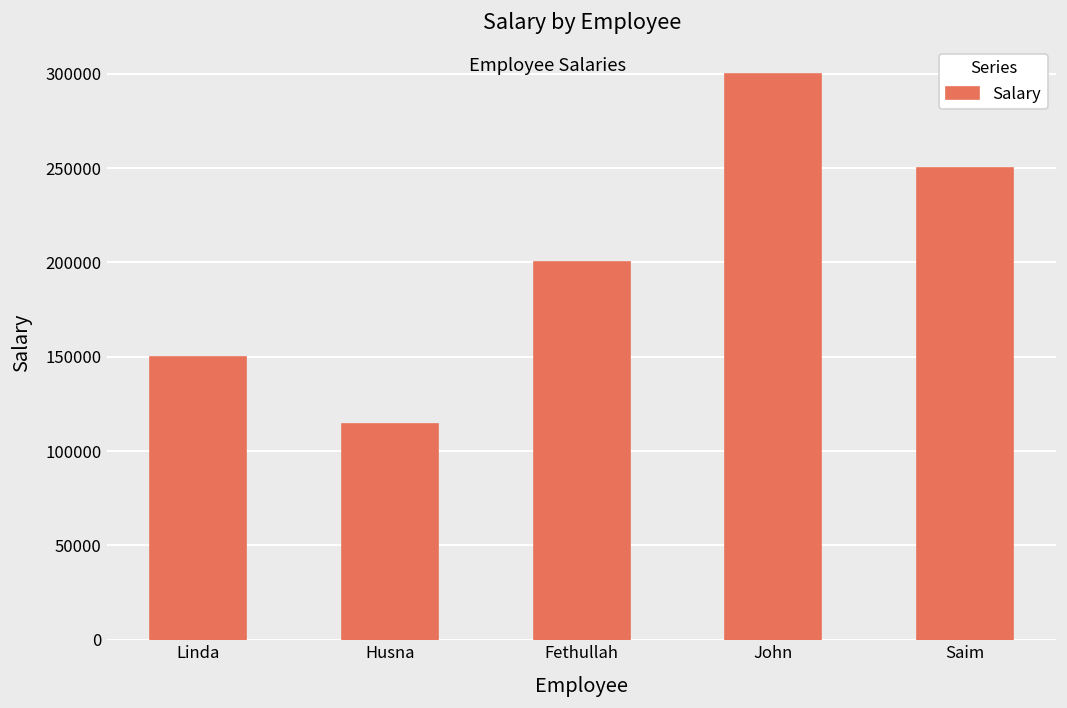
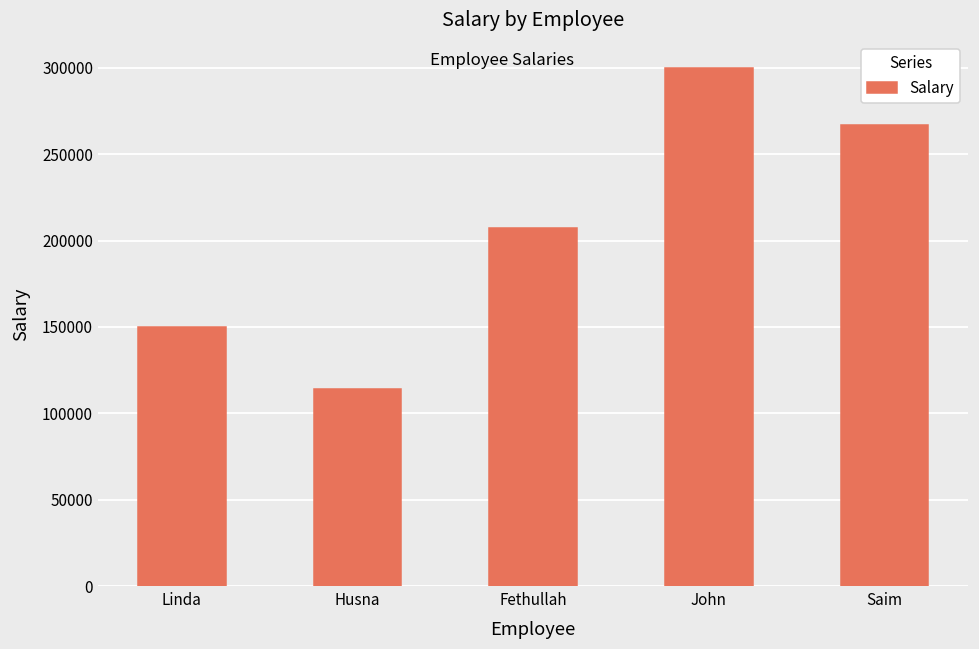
  {
    "Linda": 150000,
    "Husna": 114000,
-   "Fethullah": 200000,
+   "Fethullah": 207000,
    "John": 300000,
-   "Saim": 250000
+   "Saim": 267000
  }
